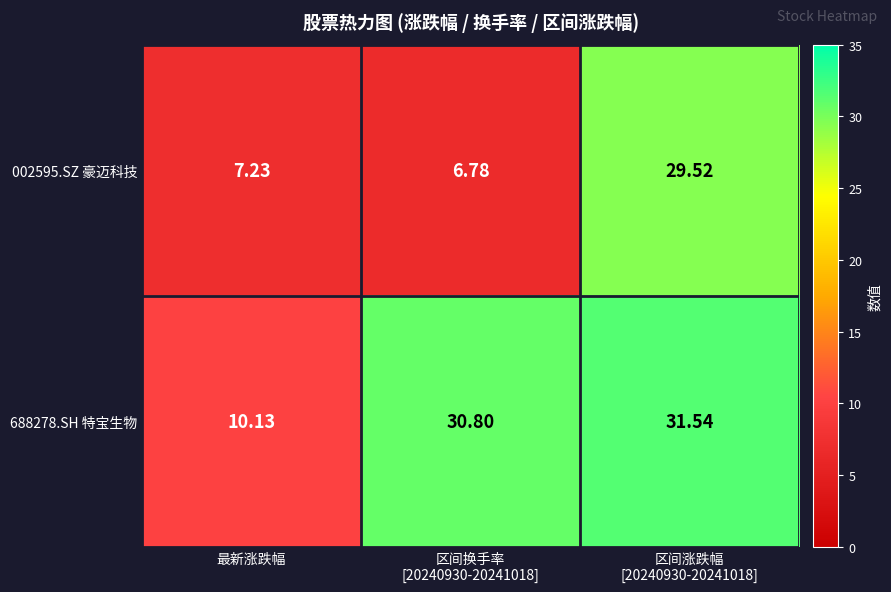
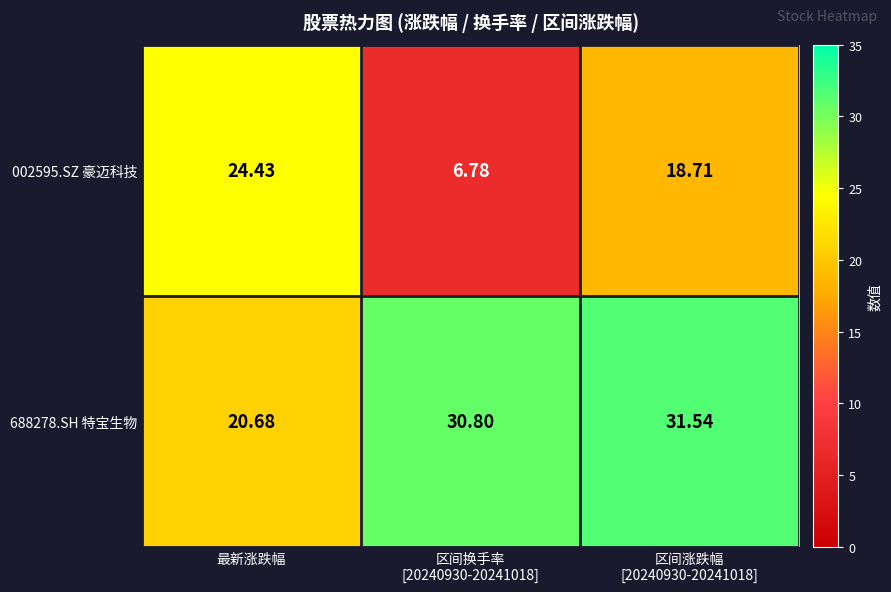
  {
    "002595.SZ 豪迈科技": {
-     "最新涨跌幅": 7.23,
+     "最新涨跌幅": 24.43,
      "区间换手率 [20240930-20241018]": 6.78,
-     "区间涨跌幅 [20240930-20241018]": 29.52
+     "区间涨跌幅 [20240930-20241018]": 18.71
    },
    "688278.SH 特宝生物": {
-     "最新涨跌幅": 10.13,
+     "最新涨跌幅": 20.68,
      "区间换手率 [20240930-20241018]": 30.80,
      "区间涨跌幅 [20240930-20241018]": 31.54
    }
  }
